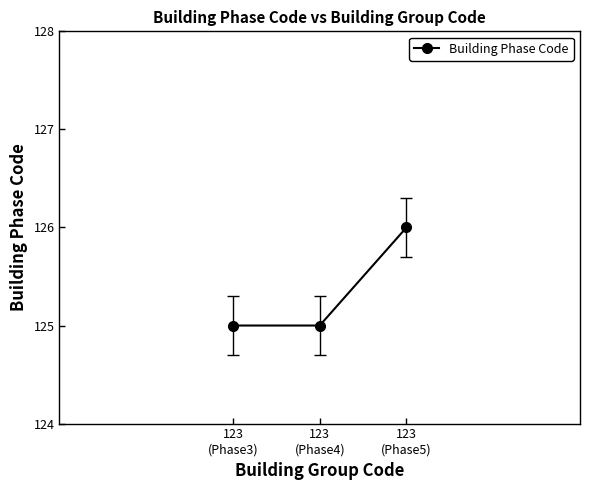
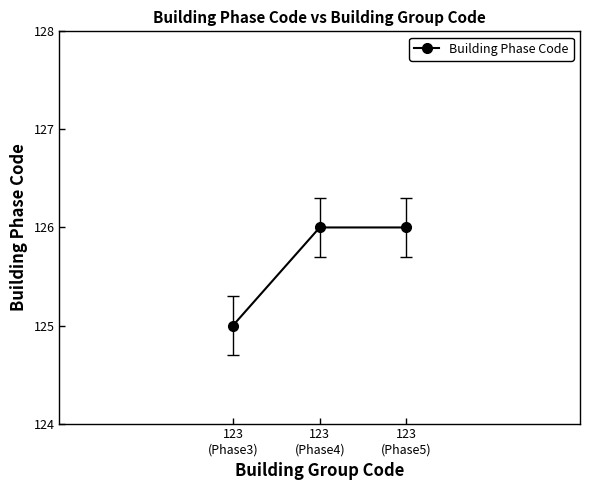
  {
    "Building Phase Code": {
      "123 (Phase3)": 125,
-     "123 (Phase4)": 125,
+     "123 (Phase4)": 126,
      "123 (Phase5)": 126
    }
  }
